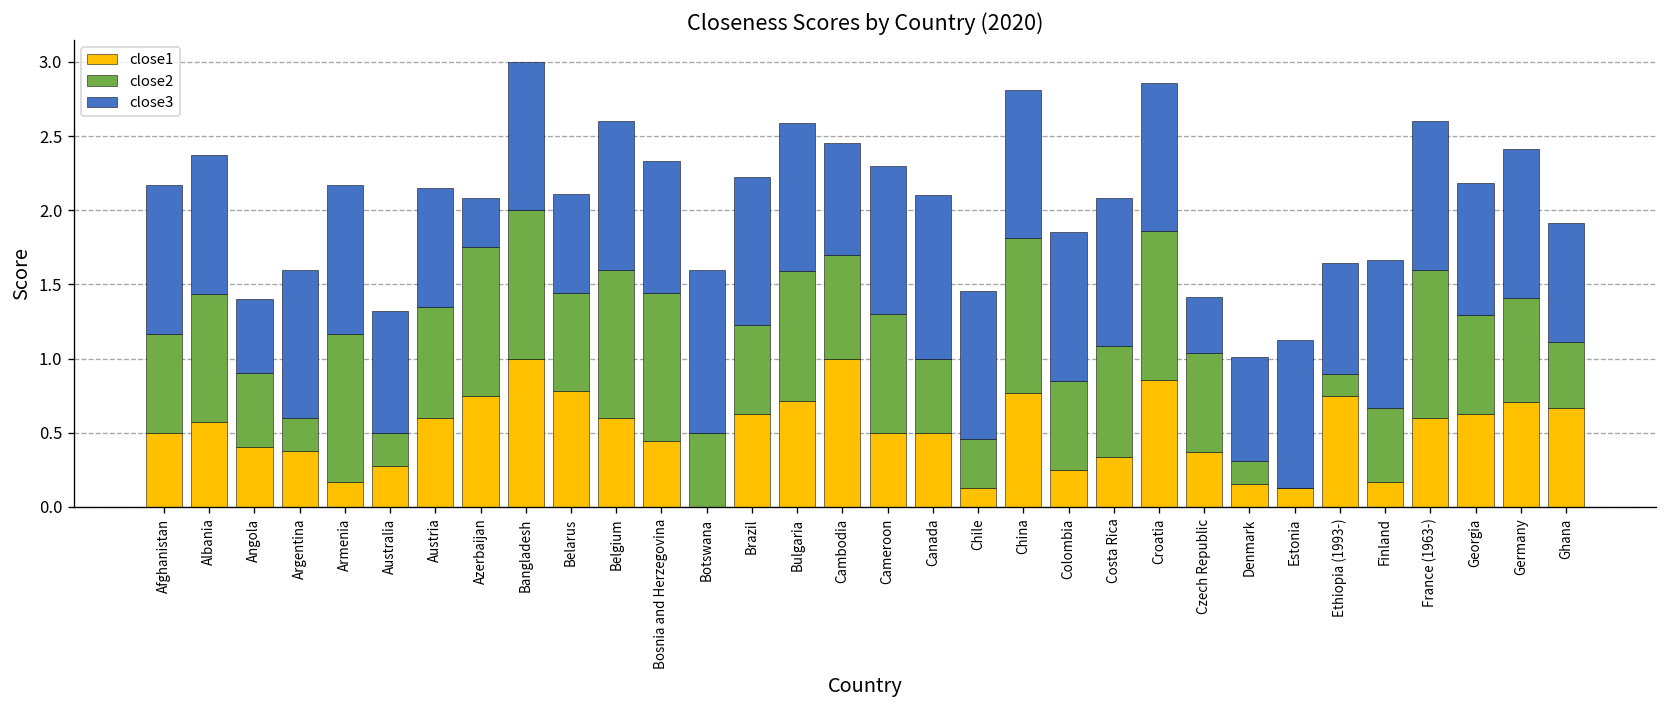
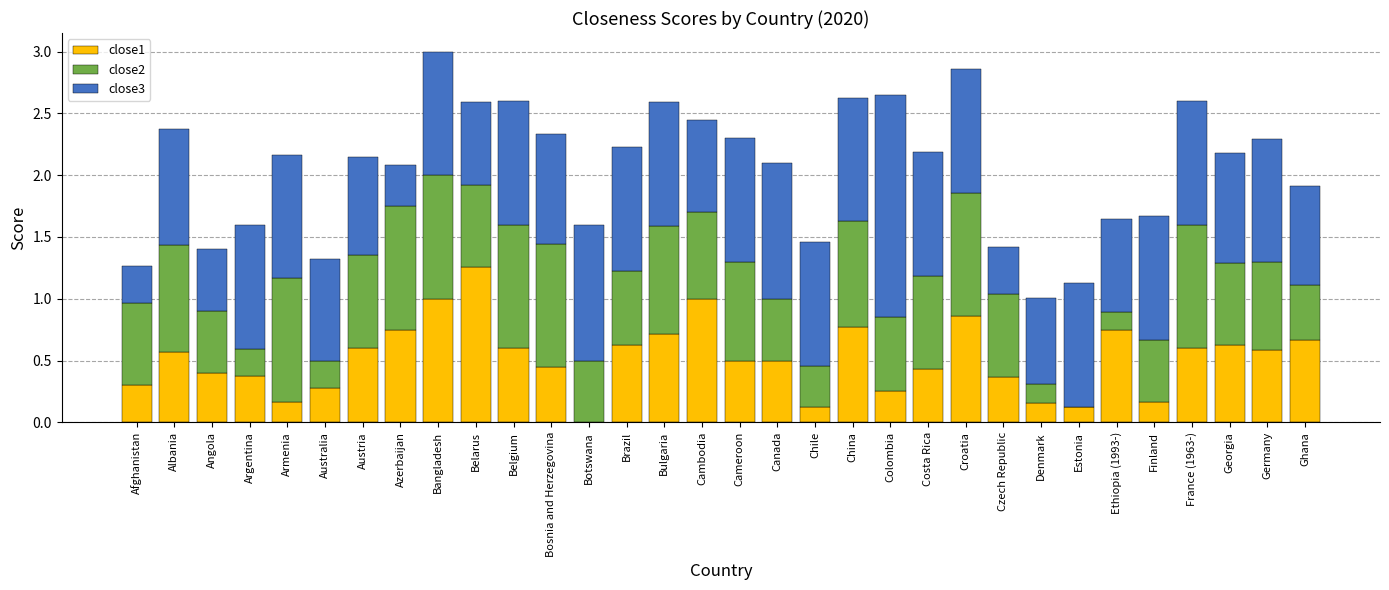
  {
    "close1": {
-     "Afghanistan": 0.5,
+     "Afghanistan": 0.3,
      "Albania": 0.57,
      "Angola": 0.40,
      "Argentina": 0.38,
      "Armenia": 0.17,
      "Australia": 0.28,
      "Austria": 0.60,
      "Azerbaijan": 0.75,
      "Bangladesh": 1.00,
-     "Belarus": 0.78,
+     "Belarus": 1.26,
      "Belgium": 0.60,
      "Bosnia and Herzegovina": 0.44,
      "Botswana": 0.00,
      "Brazil": 0.63,
      "Bulgaria": 0.71,
      "Cambodia": 1.00,
      "Cameroon": 0.50,
      "Canada": 0.50,
      "Chile": 0.13,
      "China": 0.77,
      "Colombia": 0.25,
-     "Costa Rica": 0.33,
+     "Costa Rica": 0.44,
      "Croatia": 0.86,
      "Czech Republic": 0.37,
      "Denmark": 0.15,
      "Estonia": 0.13,
      "Ethiopia (1993-)": 0.75,
      "Finland": 0.17,
      "France (1963-)": 0.60,
      "Georgia": 0.63,
-     "Germany": 0.70,
+     "Germany": 0.59,
      "Ghana": 0.67
    },
    "close2": {
      "Afghanistan": 0.67,
      "Albania": 0.87,
      "Angola": 0.50,
      "Argentina": 0.22,
      "Armenia": 1.00,
      "Australia": 0.22,
      "Austria": 0.75,
      "Azerbaijan": 1.00,
      "Bangladesh": 1.00,
      "Belarus": 0.67,
      "Belgium": 1.00,
      "Bosnia and Herzegovina": 1.00,
      "Botswana": 0.50,
      "Brazil": 0.60,
      "Bulgaria": 0.88,
      "Cambodia": 0.70,
      "Cameroon": 0.80,
      "Canada": 0.50,
      "Chile": 0.33,
-     "China": 1.04,
+     "China": 0.86,
      "Colombia": 0.60,
      "Costa Rica": 0.75,
      "Croatia": 1.00,
      "Czech Republic": 0.67,
      "Denmark": 0.15,
      "Estonia": 0.00,
      "Ethiopia (1993-)": 0.14,
      "Finland": 0.50,
      "France (1963-)": 1.00,
      "Georgia": 0.67,
      "Germany": 0.71,
      "Ghana": 0.44
    },
    "close3": {
-     "Afghanistan": 1.0,
+     "Afghanistan": 0.3,
      "Albania": 0.93,
      "Angola": 0.5,
      "Argentina": 1.0,
      "Armenia": 1.0,
      "Australia": 0.82,
      "Austria": 0.8,
      "Azerbaijan": 0.33,
      "Bangladesh": 1.0,
      "Belarus": 0.67,
      "Belgium": 1.0,
      "Bosnia and Herzegovina": 0.9,
      "Botswana": 1.1,
      "Brazil": 1.0,
      "Bulgaria": 1.0,
      "Cambodia": 0.75,
      "Cameroon": 1.0,
      "Canada": 1.1,
      "Chile": 1.0,
      "China": 1.0,
-     "Colombia": 1.0,
+     "Colombia": 1.8,
      "Costa Rica": 1.0,
      "Croatia": 1.0,
      "Czech Republic": 0.4,
      "Denmark": 0.7,
      "Estonia": 1.0,
      "Ethiopia (1993-)": 0.75,
      "Finland": 1.0,
      "France (1963-)": 1.0,
      "Georgia": 0.9,
      "Germany": 1.0,
      "Ghana": 0.8
    }
  }
